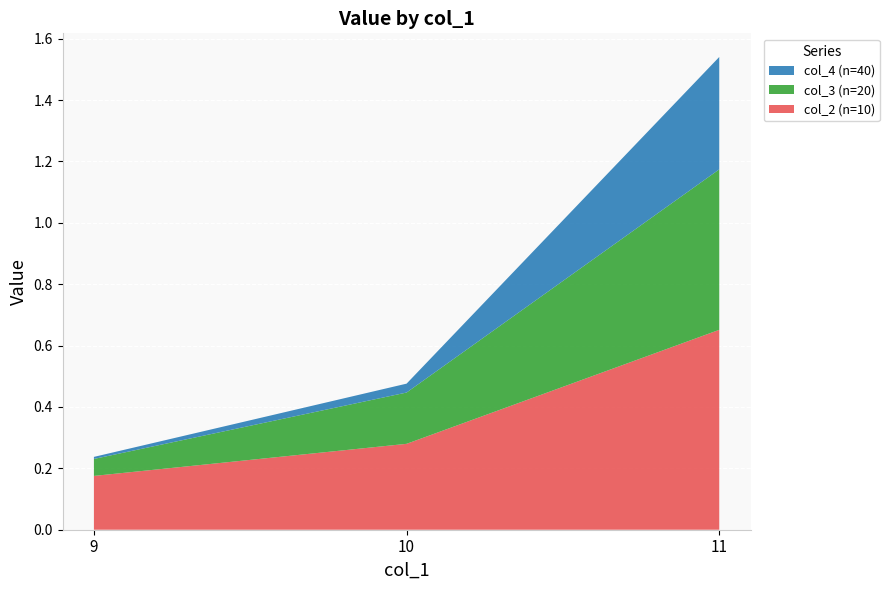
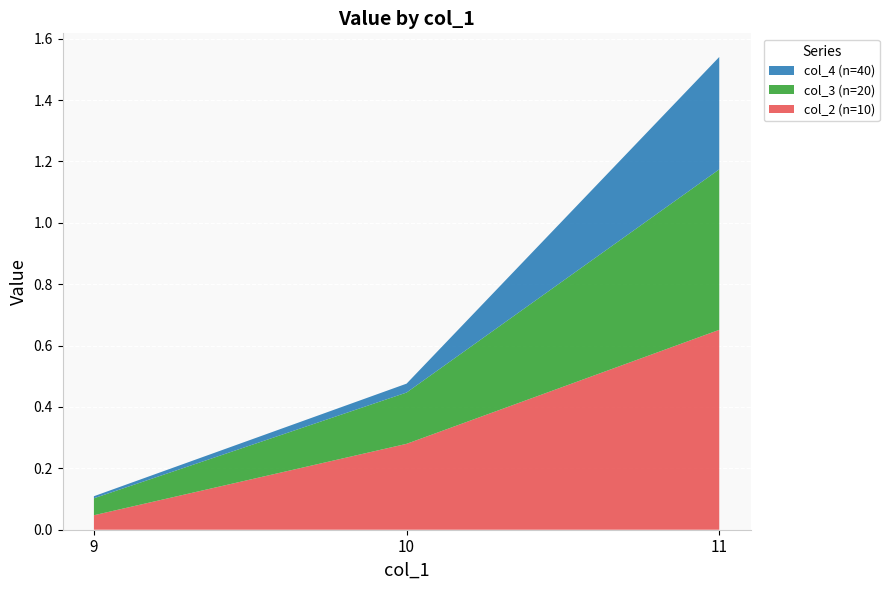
  {
    "col_2 (n=10)": {
-     "9": 0.18,
+     "9": 0.05,
      "10": 0.28,
      "11": 0.65
    },
    "col_3 (n=20)": {
      "10": 0.17,
      "11": 0.52
    },
    "col_4 (n=40)": {
      "10": 0.03,
      "11": 0.37
    }
  }
